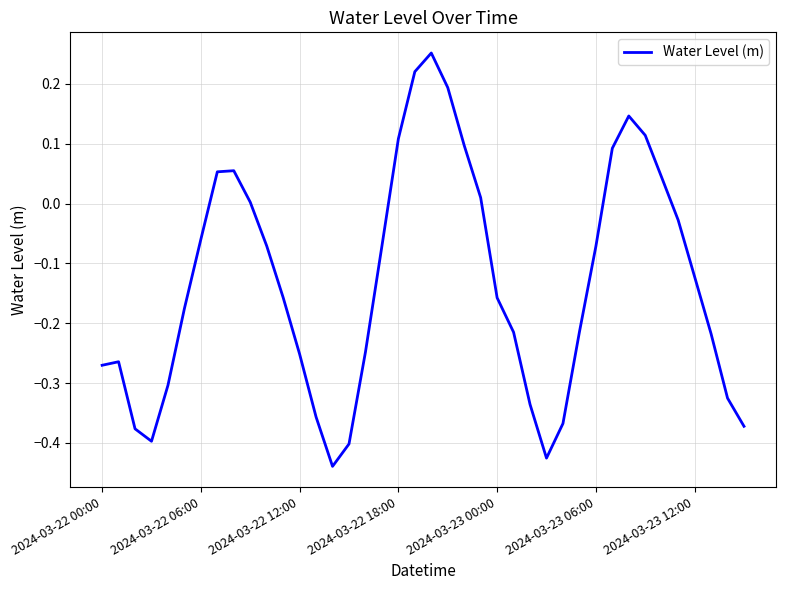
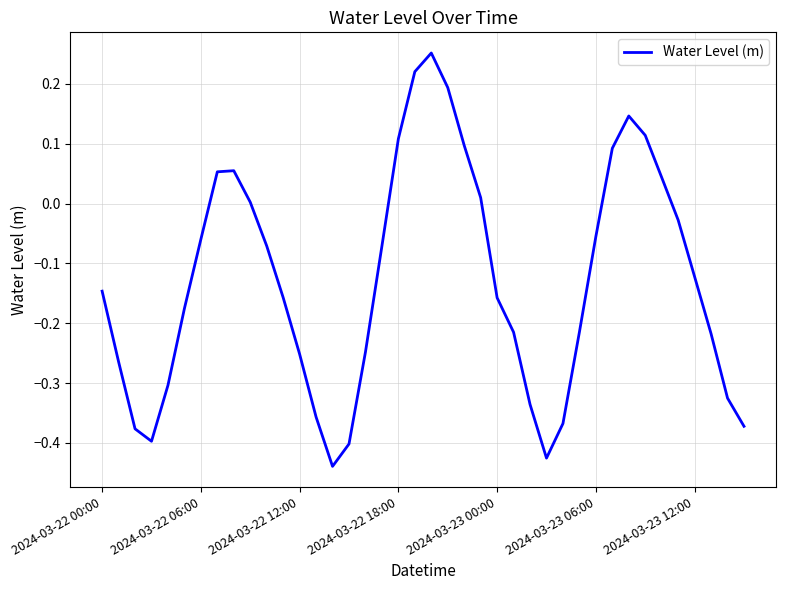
  {
-   "2024-03-22 00:00": -0.27,
+   "2024-03-22 00:00": -0.15,
    "2024-03-22 06:00": -0.06,
    "2024-03-22 12:00": -0.25,
    "2024-03-22 18:00": 0.11,
    "2024-03-23 00:00": -0.16,
-   "2024-03-23 06:00": -0.07,
+   "2024-03-23 06:00": -0.06,
    "2024-03-23 12:00": -0.12
  }
